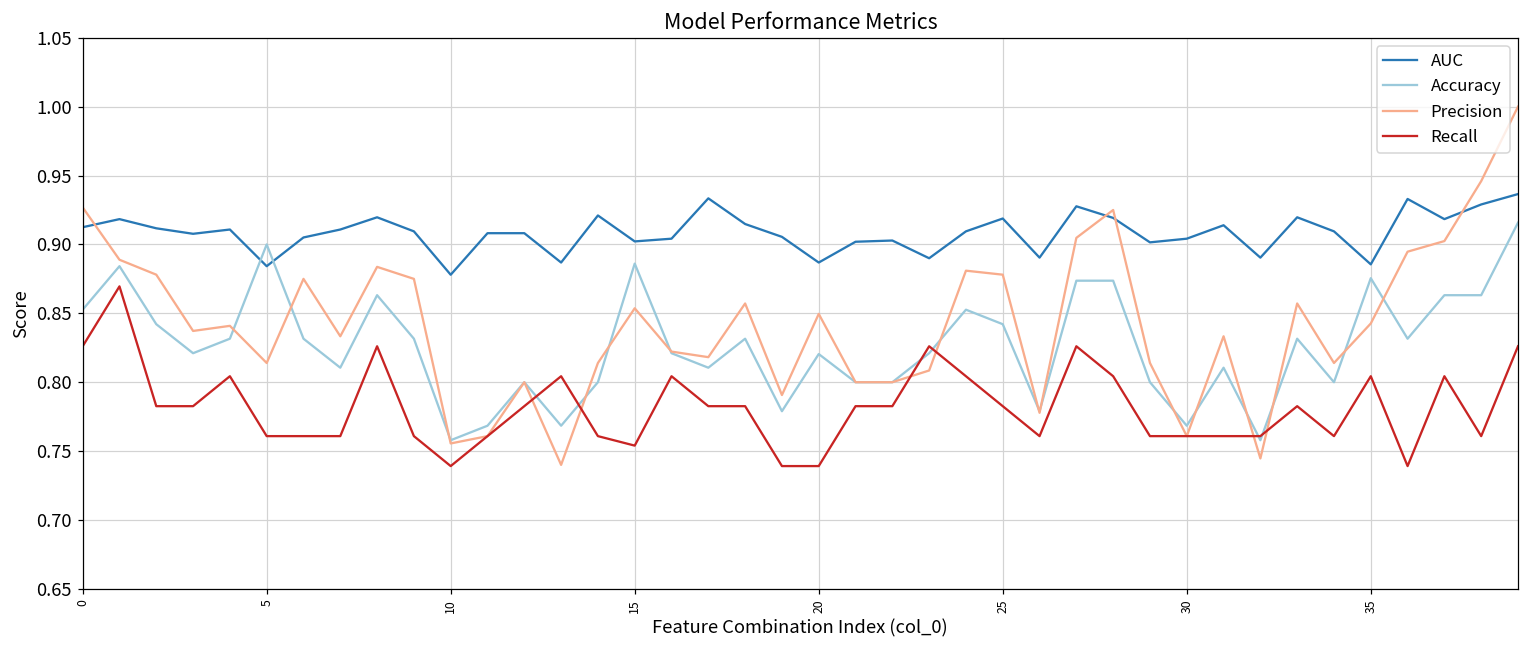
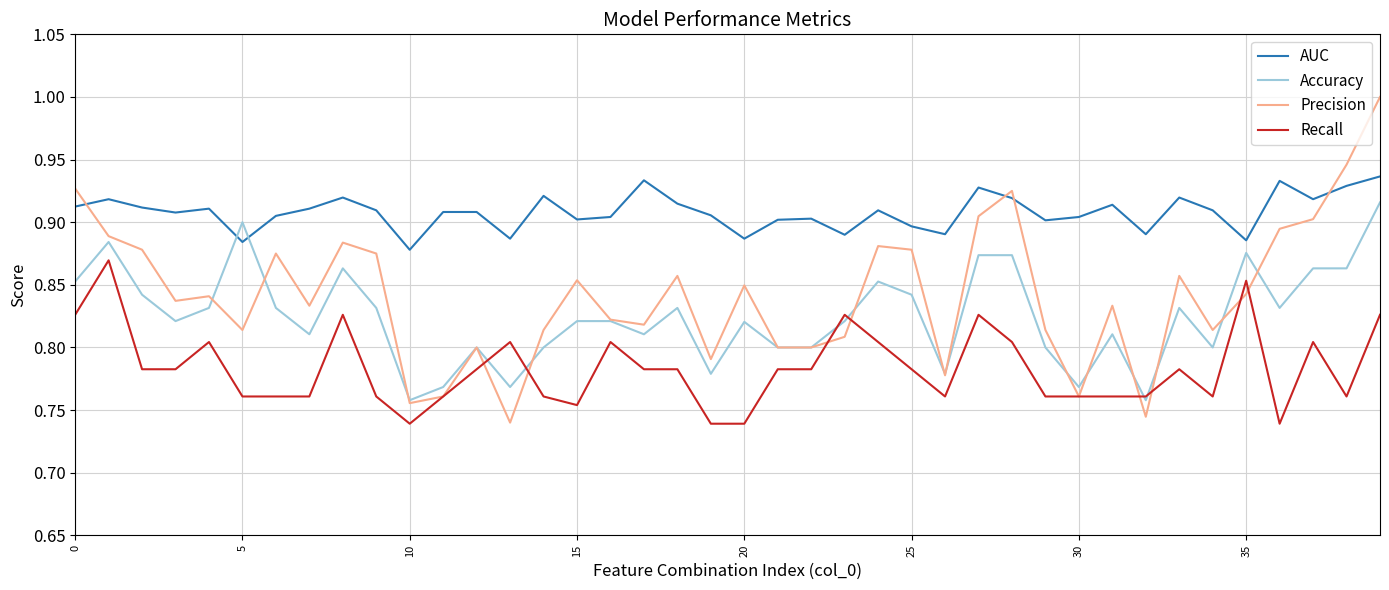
  {
    "AUC": {
      "0": 0.912,
      "5": 0.884,
      "10": 0.878,
      "15": 0.902,
      "20": 0.887,
-     "25": 0.919,
+     "25": 0.897,
      "30": 0.904,
      "35": 0.886
    },
    "Accuracy": {
      "0": 0.853,
      "5": 0.900,
      "10": 0.758,
-     "15": 0.886,
+     "15": 0.821,
      "20": 0.820,
      "25": 0.842,
      "30": 0.768,
      "35": 0.876
    },
    "Precision": {
      "0": 0.927,
      "5": 0.814,
      "10": 0.756,
      "15": 0.854,
      "20": 0.850,
      "25": 0.878,
      "35": 0.843
    },
    "Recall": {
      "0": 0.826,
      "5": 0.761,
      "10": 0.739,
      "15": 0.754,
      "20": 0.739,
      "25": 0.783,
-     "35": 0.804
+     "35": 0.853
    }
  }
